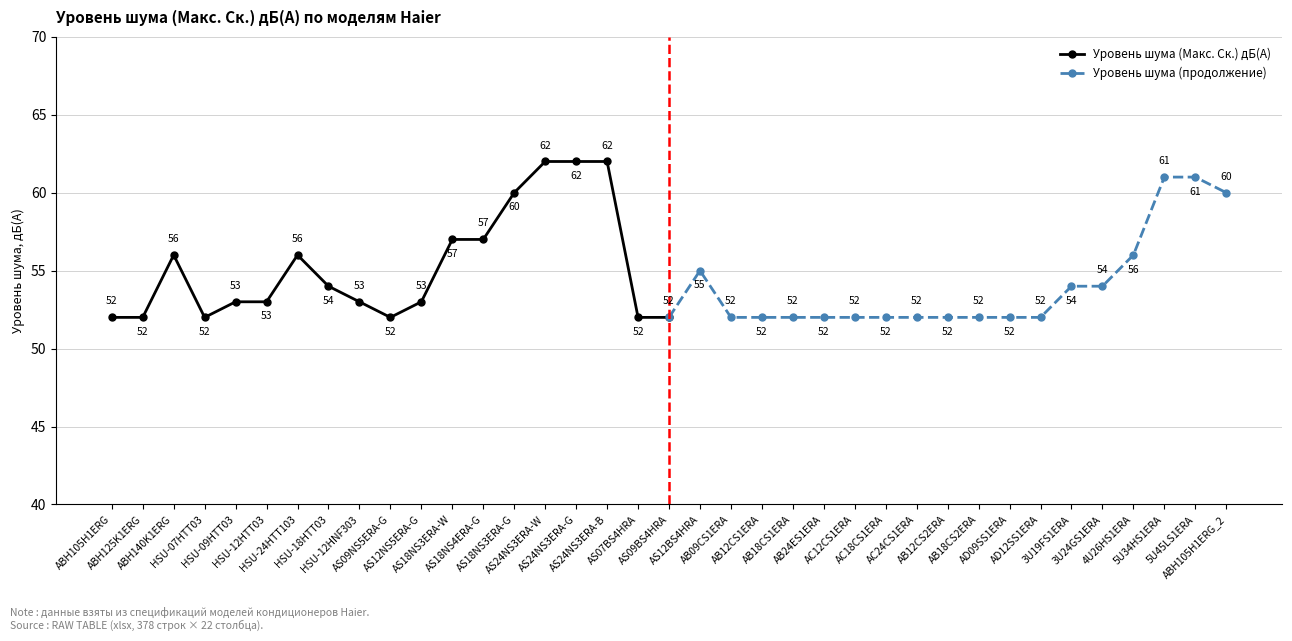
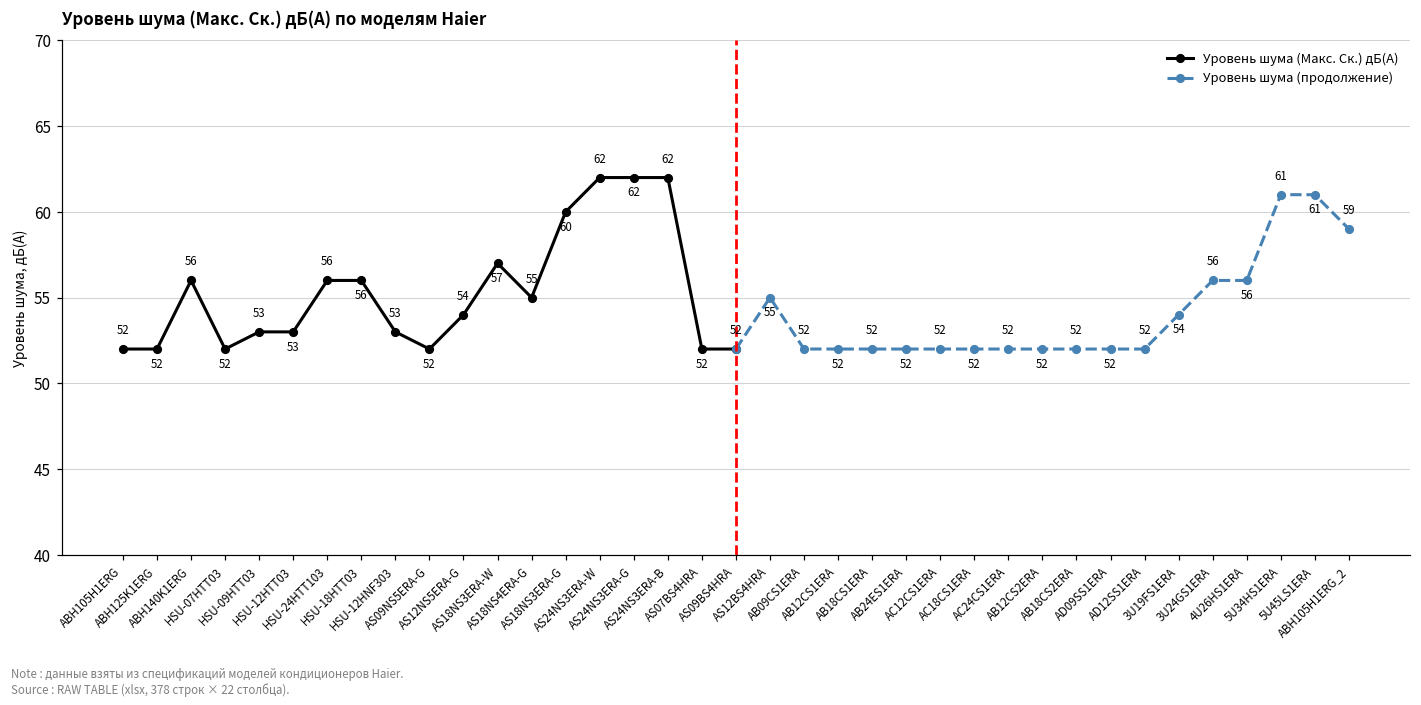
  {
    "Уровень шума (Макс. Ск.) дБ(А)": {
      "ABH105H1ERG": 52,
      "ABH125K1ERG": 52,
      "ABH140K1ERG": 56,
      "HSU-07HTT03": 52,
      "HSU-09HTT03": 53,
      "HSU-12HTT03": 53,
      "HSU-24HTT103": 56,
-     "HSU-18HTT03": 54,
+     "HSU-18HTT03": 56,
      "HSU-12HNF303": 53,
      "AS09NS5ERA-G": 52,
-     "AS12NS5ERA-G": 53,
+     "AS12NS5ERA-G": 54,
      "AS18NS3ERA-W": 57,
-     "AS18NS4ERA-G": 57,
+     "AS18NS4ERA-G": 55,
      "AS18NS3ERA-G": 60,
      "AS24NS3ERA-W": 62,
      "AS24NS3ERA-G": 62,
      "AS24NS3ERA-B": 62,
      "AS07BS4HRA": 52
    },
    "Уровень шума (продолжение)": {
      "AS12BS4HRA": 55,
      "AB09CS1ERA": 52,
      "AB12CS1ERA": 52,
      "AB18CS1ERA": 52,
      "AB24ES1ERA": 52,
      "AC12CS1ERA": 52,
      "AC18CS1ERA": 52,
      "AC24CS1ERA": 52,
      "AB12CS2ERA": 52,
      "AB18CS2ERA": 52,
      "AD09SS1ERA": 52,
      "AD12SS1ERA": 52,
      "3U19FS1ERA": 54,
-     "3U24GS1ERA": 54,
+     "3U24GS1ERA": 56,
      "4U26HS1ERA": 56,
      "5U34HS1ERA": 61,
      "5U45LS1ERA": 61,
-     "ABH105H1ERG_2": 60
+     "ABH105H1ERG_2": 59
    }
  }
